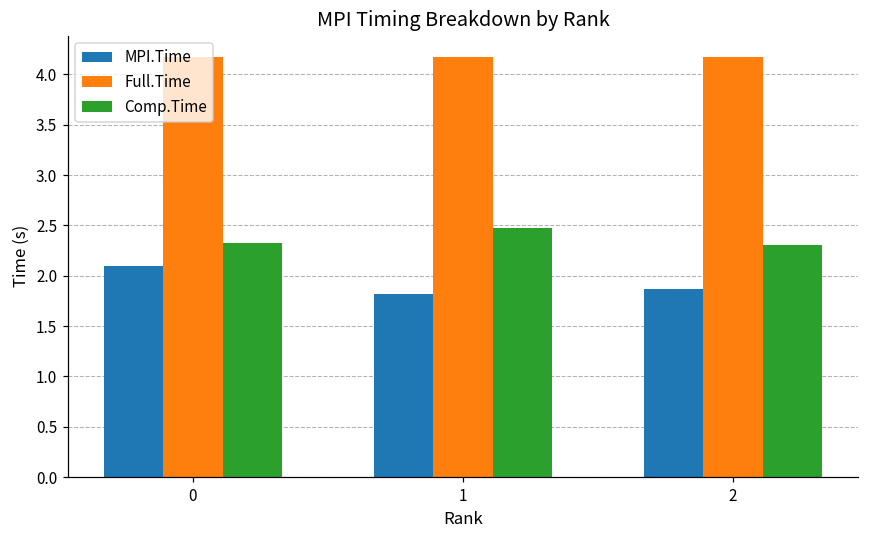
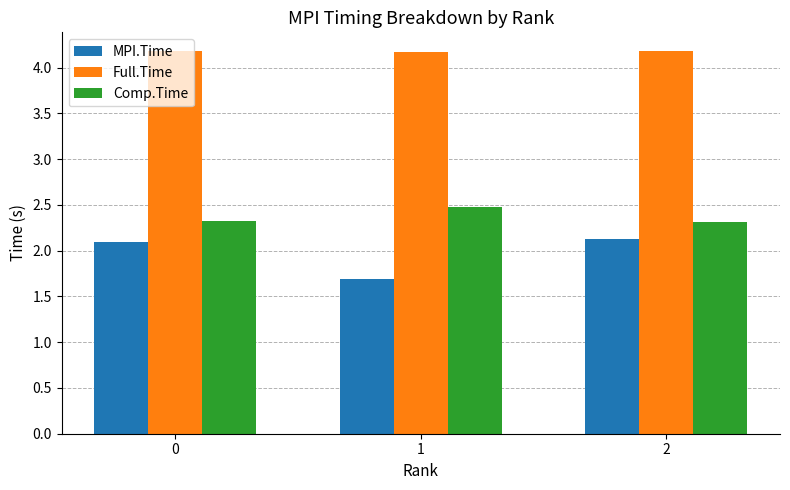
  {
    "MPI.Time": {
      "0": 2.1,
-     "1": 1.8,
-     "2": 1.9
+     "1": 1.7,
+     "2": 2.1
    },
    "Full.Time": {
      "1": 4.2,
      "2": 4.2
    },
    "Comp.Time": {
      "0": 2.3,
      "1": 2.5,
      "2": 2.3
    }
  }
